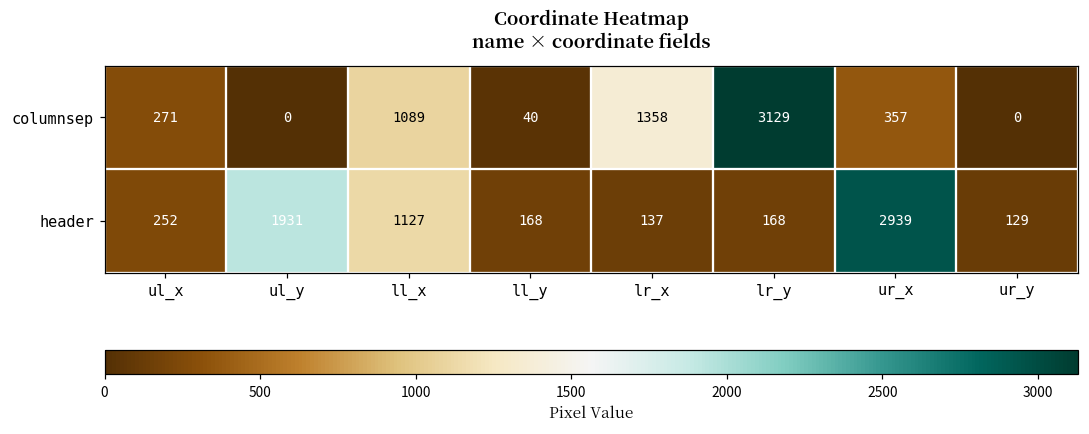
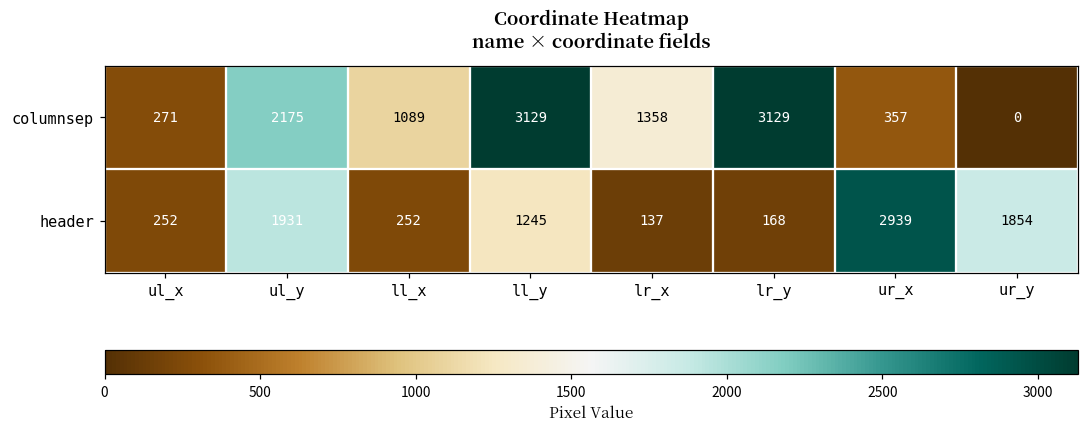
  {
    "columnsep": {
      "ul_x": 271,
-     "ul_y": 0,
+     "ul_y": 2175,
      "ll_x": 1089,
-     "ll_y": 40,
+     "ll_y": 3129,
      "lr_x": 1358,
      "lr_y": 3129,
      "ur_x": 357,
      "ur_y": 0
    },
    "header": {
      "ul_x": 252,
      "ul_y": 1931,
-     "ll_x": 1127,
-     "ll_y": 168,
+     "ll_x": 252,
+     "ll_y": 1245,
      "lr_x": 137,
      "lr_y": 168,
      "ur_x": 2939,
-     "ur_y": 129
+     "ur_y": 1854
    }
  }
